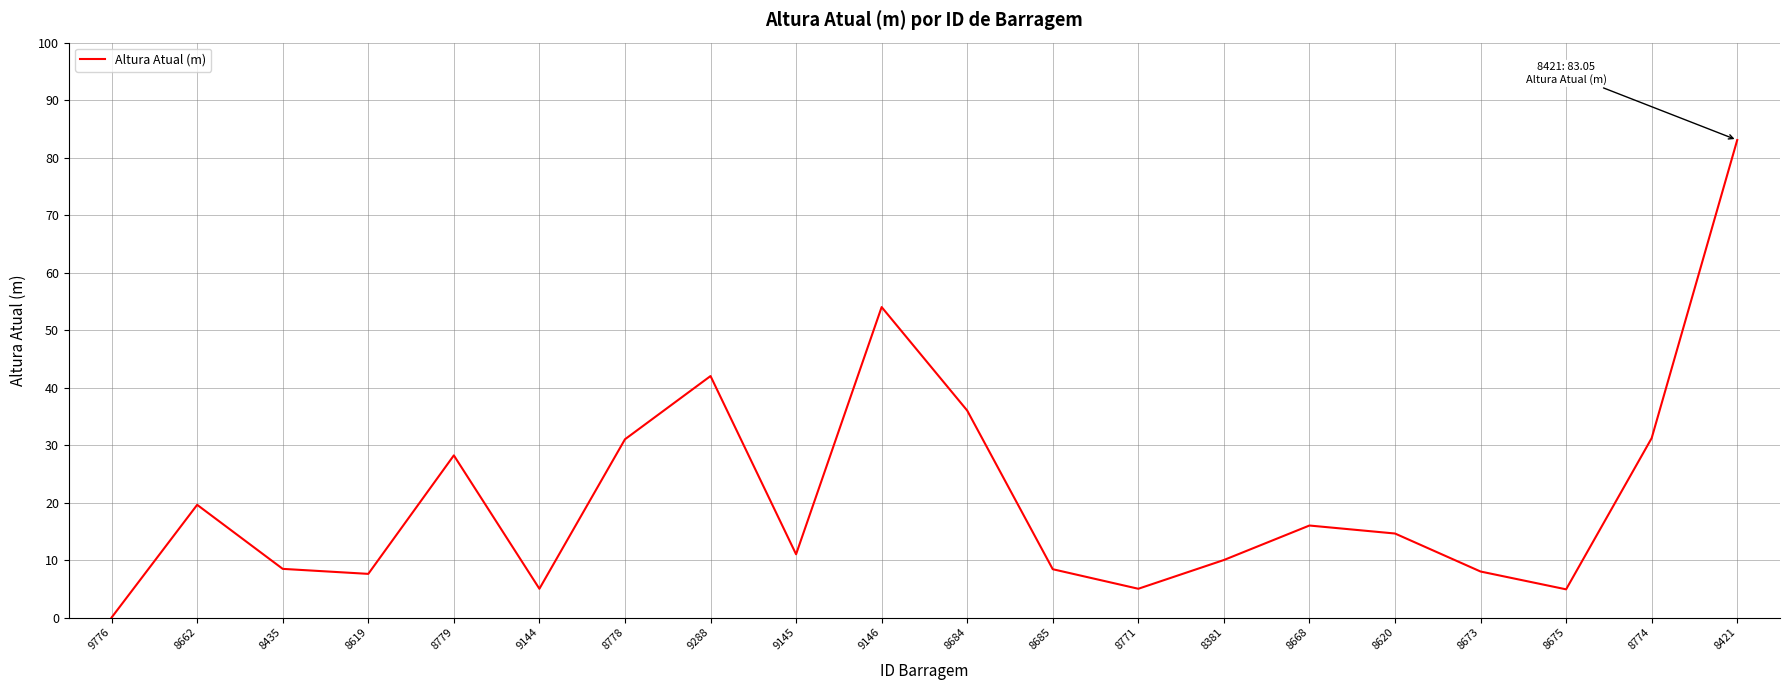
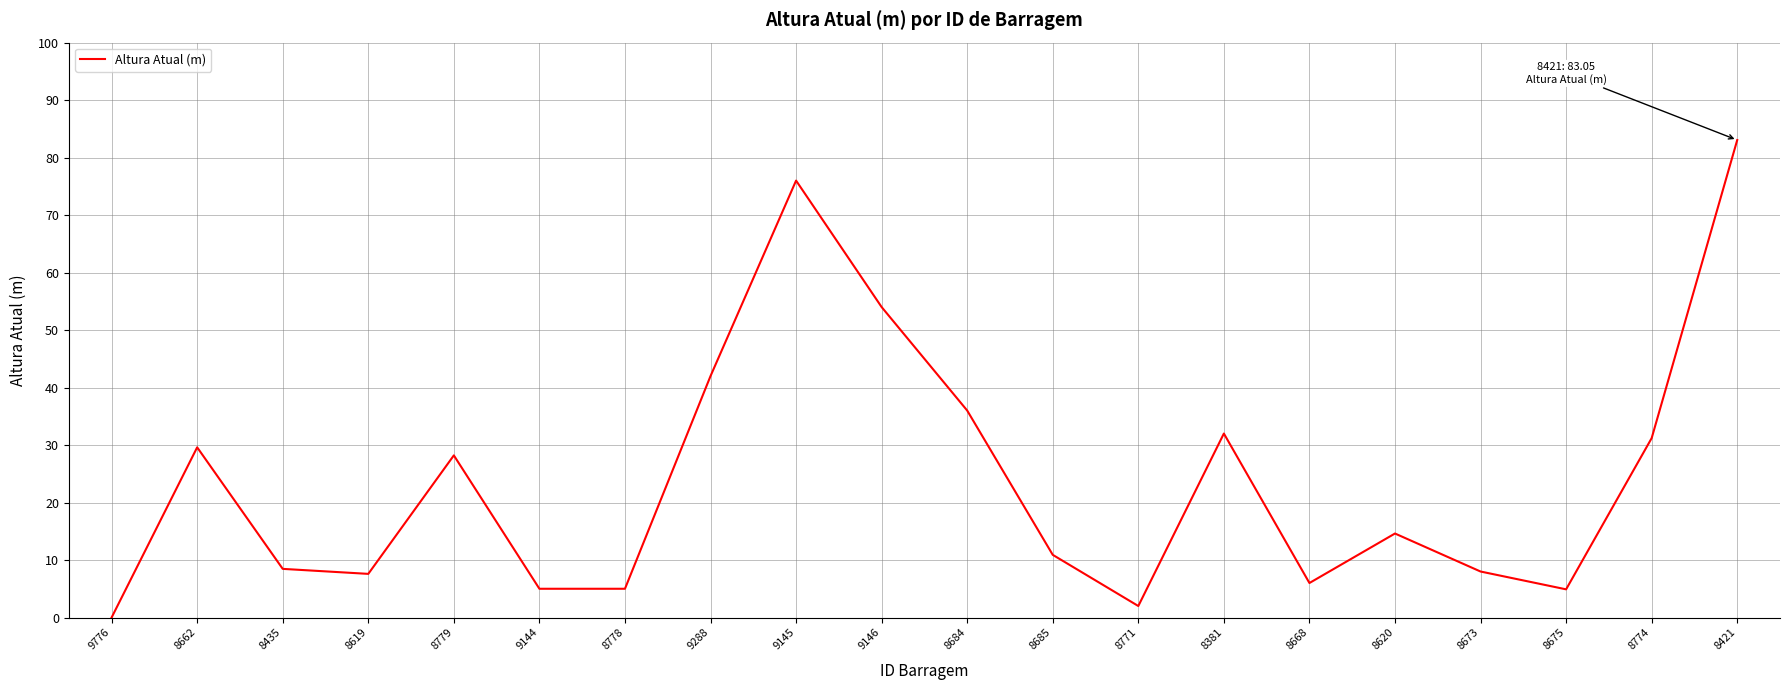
  {
    "9776": 0,
-   "8662": 20,
+   "8662": 30,
    "8435": 8,
    "8619": 8,
    "8779": 28,
    "9144": 5,
-   "8778": 31,
+   "8778": 5,
    "9288": 42,
-   "9145": 11,
+   "9145": 76,
    "9146": 54,
    "8684": 36,
-   "8685": 8,
-   "8771": 5,
-   "8381": 10,
-   "8668": 16,
+   "8685": 11,
+   "8771": 2,
+   "8381": 32,
+   "8668": 6,
    "8620": 15,
    "8673": 8,
    "8675": 5,
    "8774": 31
  }
